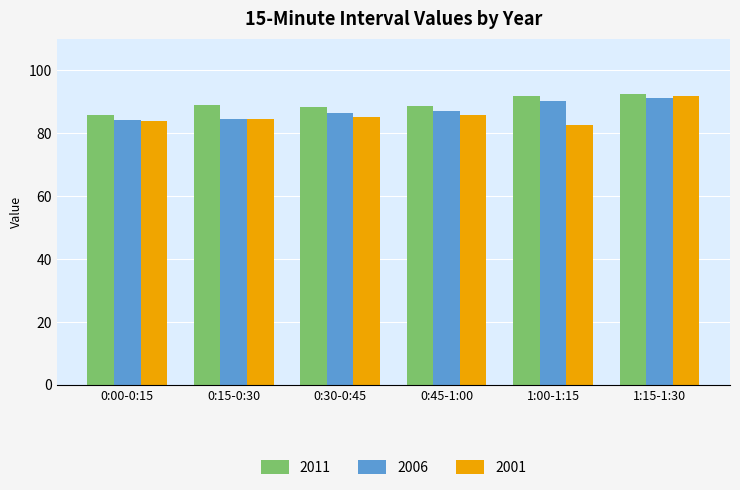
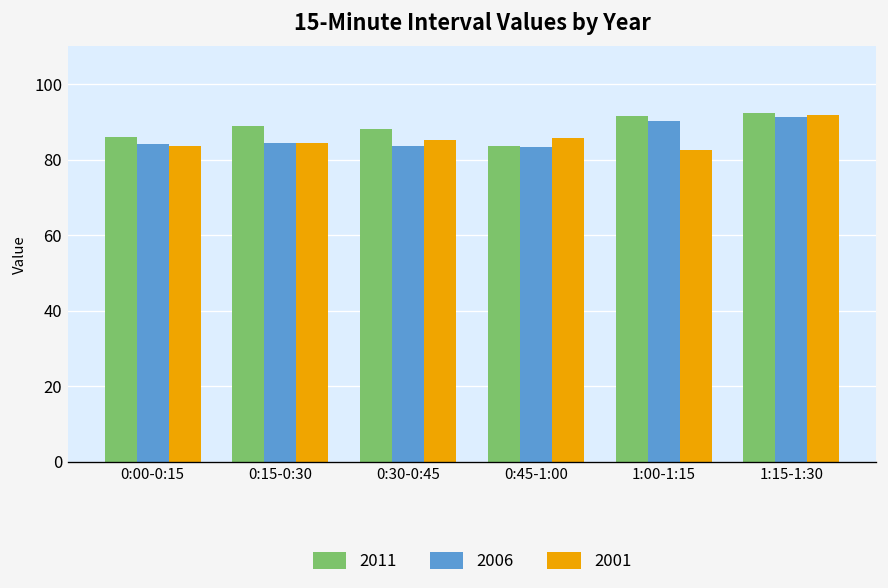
  {
    "2011": {
      "0:00-0:15": 86,
      "0:15-0:30": 89,
      "0:30-0:45": 88,
-     "0:45-1:00": 89,
+     "0:45-1:00": 84,
      "1:00-1:15": 92,
      "1:15-1:30": 92
    },
    "2006": {
      "0:00-0:15": 84,
      "0:15-0:30": 84,
-     "0:30-0:45": 87,
-     "0:45-1:00": 87,
+     "0:30-0:45": 84,
+     "0:45-1:00": 83,
      "1:00-1:15": 90,
      "1:15-1:30": 91
    },
    "2001": {
      "0:00-0:15": 84,
      "0:15-0:30": 84,
      "0:30-0:45": 85,
      "0:45-1:00": 86,
      "1:00-1:15": 83,
      "1:15-1:30": 92
    }
  }
